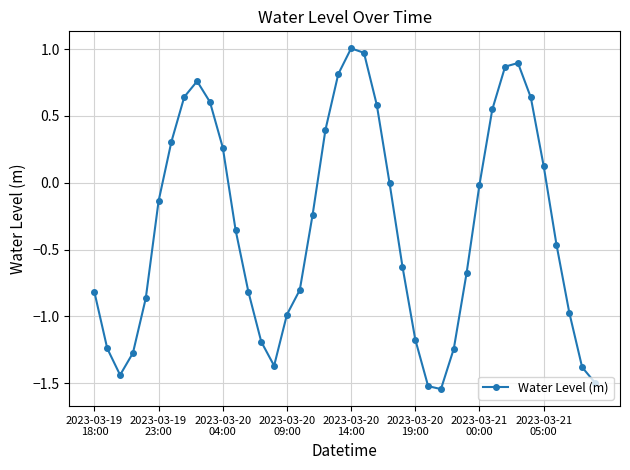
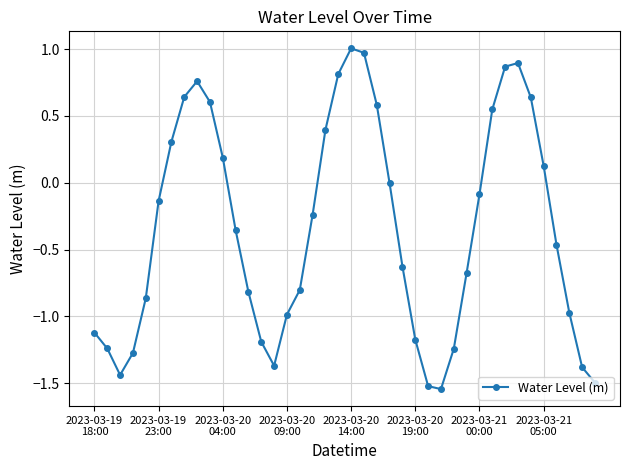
  {
-   "2023-03-19 18:00": -0.82,
+   "2023-03-19 18:00": -1.12,
    "2023-03-19 23:00": -0.14,
-   "2023-03-20 04:00": 0.26,
+   "2023-03-20 04:00": 0.19,
    "2023-03-20 09:00": -0.99,
    "2023-03-20 14:00": 1.01,
    "2023-03-20 19:00": -1.17,
-   "2023-03-21 00:00": -0.01,
+   "2023-03-21 00:00": -0.09,
    "2023-03-21 05:00": 0.13
  }
